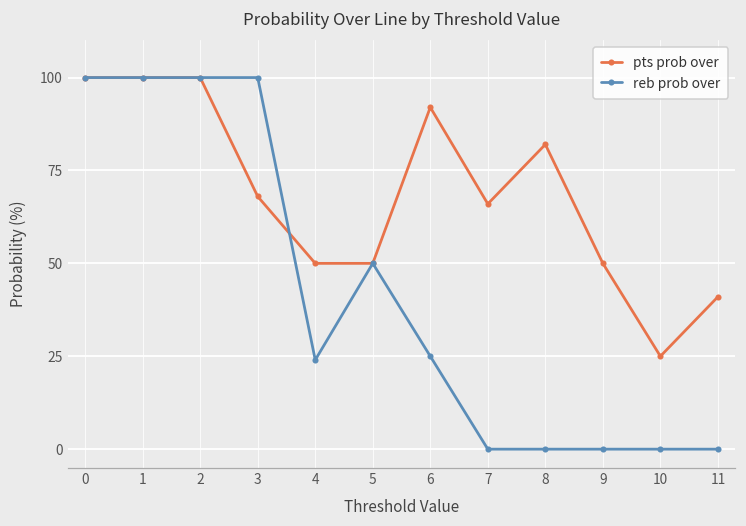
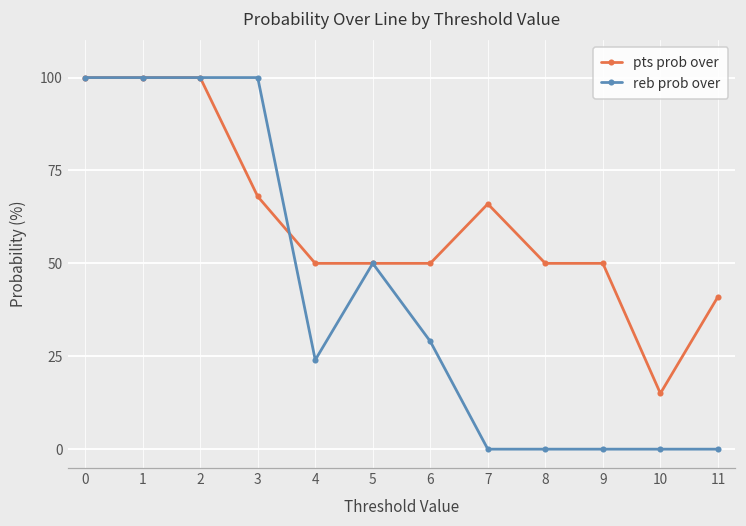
  {
    "pts prob over": {
      "3": 68,
      "4": 50,
-     "6": 92,
+     "6": 50,
      "7": 66,
-     "8": 82,
+     "8": 50,
      "9": 50,
-     "10": 25,
+     "10": 15,
      "11": 41
    },
    "reb prob over": {
      "3": 100,
      "4": 24,
-     "6": 25,
+     "6": 29,
      "7": 0,
      "8": 0,
      "9": 0,
      "10": 0,
      "11": 0
    }
  }
